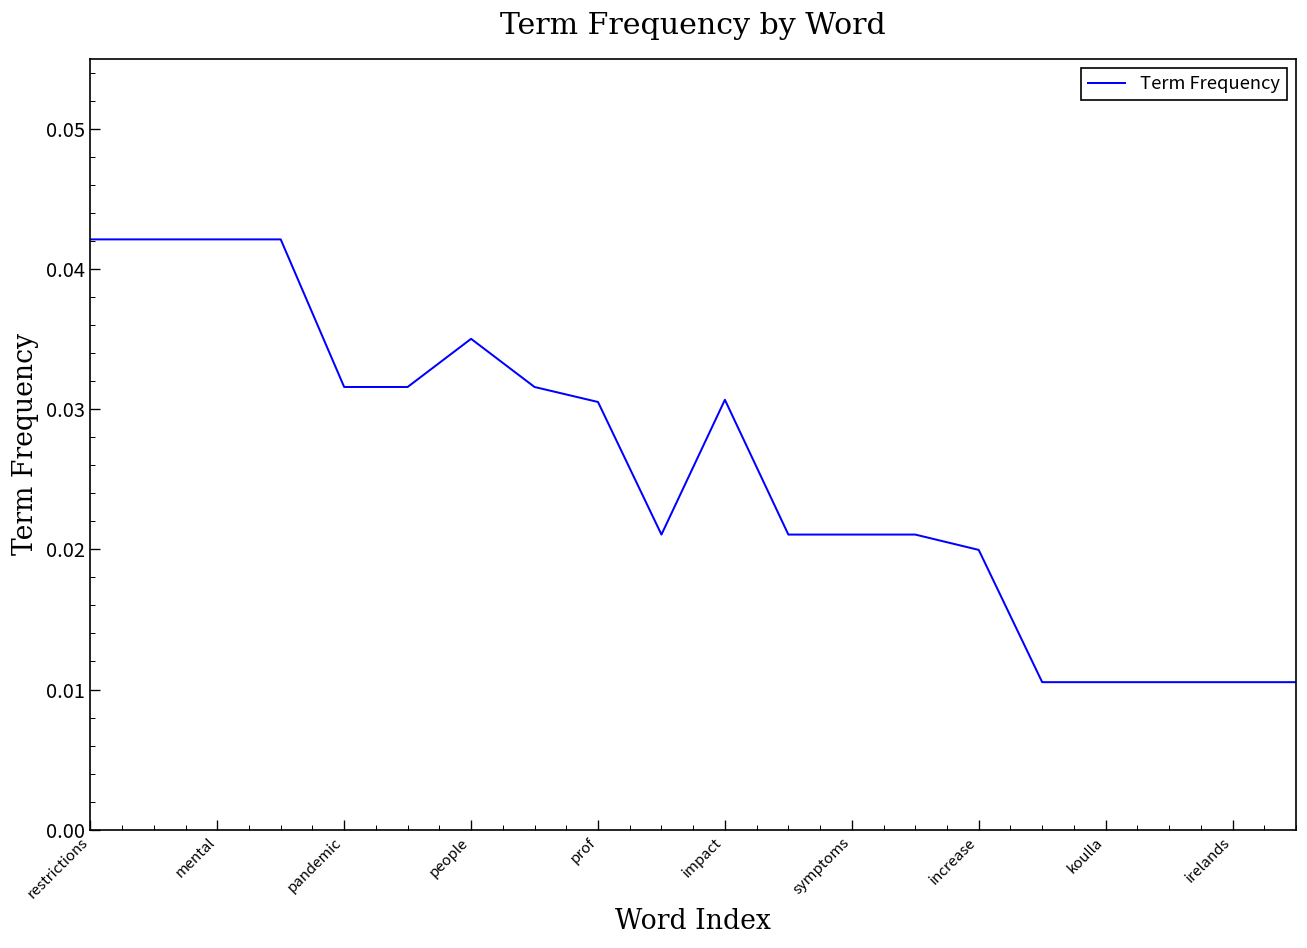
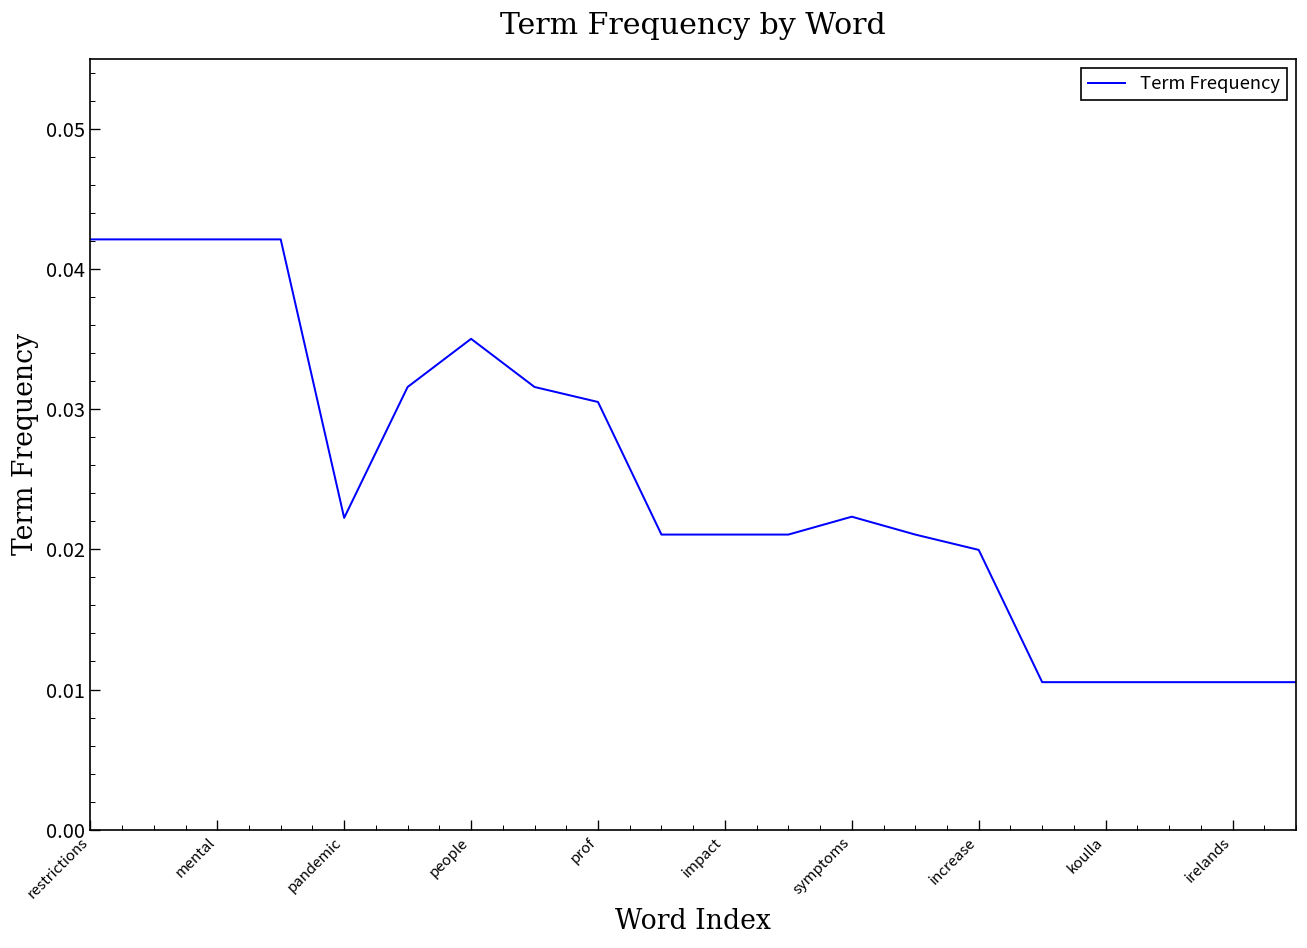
  {
    "restrictions": 0.0421,
    "mental": 0.0421,
-   "pandemic": 0.0316,
+   "pandemic": 0.0222,
    "people": 0.0350,
    "prof": 0.0305,
-   "impact": 0.0307,
-   "symptoms": 0.0211,
+   "impact": 0.0211,
+   "symptoms": 0.0223,
    "increase": 0.0200,
    "koulla": 0.0105,
    "irelands": 0.0105
  }
